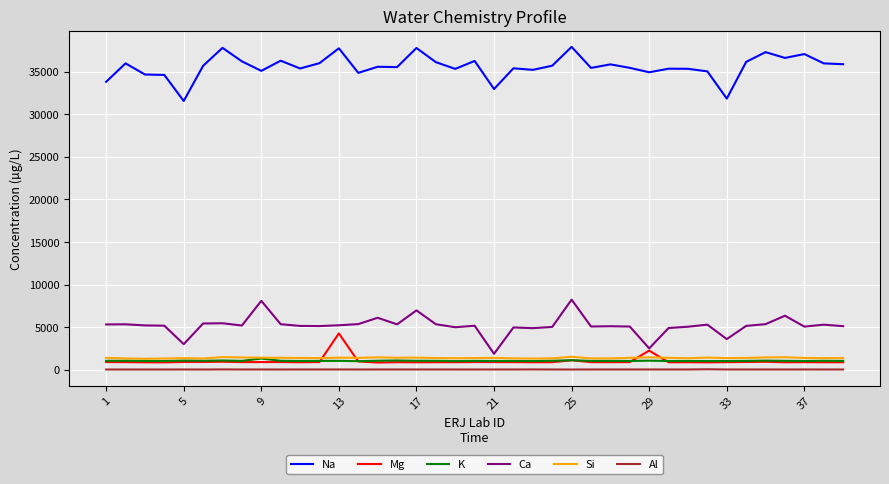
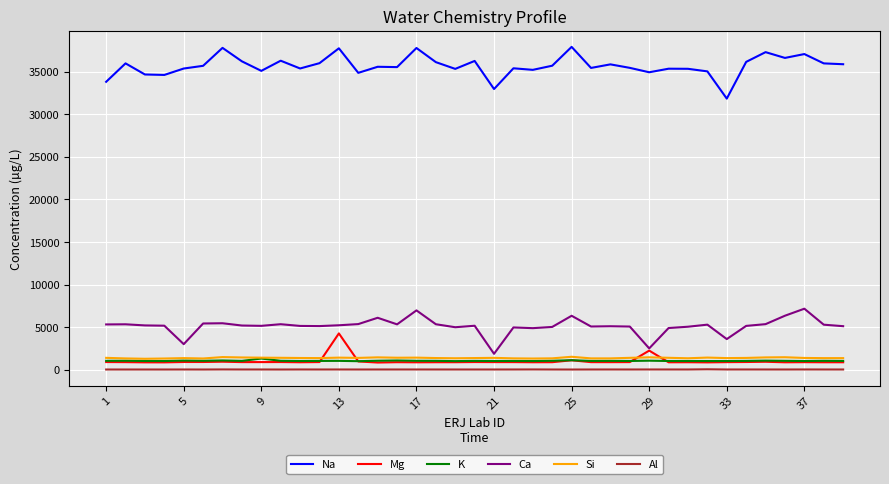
  {
    "Na": {
      "1": 34000,
-     "5": 32000,
+     "5": 35000,
      "9": 35000,
      "13": 38000,
      "17": 38000,
      "21": 33000,
      "25": 38000,
      "29": 35000,
      "33": 32000,
      "37": 37000
    },
    "Mg": {
      "9": 1000,
      "13": 4000
    },
    "K": {
      "13": 1000,
      "29": 1000
    },
    "Ca": {
      "1": 5000,
      "5": 3000,
-     "9": 8000,
+     "9": 5000,
      "13": 5000,
      "17": 7000,
      "21": 2000,
-     "25": 8000,
+     "25": 6000,
      "33": 4000,
-     "37": 5000
+     "37": 7000
    },
    "Si": {
      "1": 1000,
      "13": 1000,
      "17": 1000,
      "21": 1000,
      "25": 2000,
      "29": 1000,
      "33": 1000,
      "37": 1000
    },
    "Al": {
      "1": 0,
      "5": 0,
      "9": 0,
      "13": 0,
      "17": 0,
      "21": 0,
      "25": 0,
      "29": 0,
      "33": 0,
      "37": 0
    }
  }
